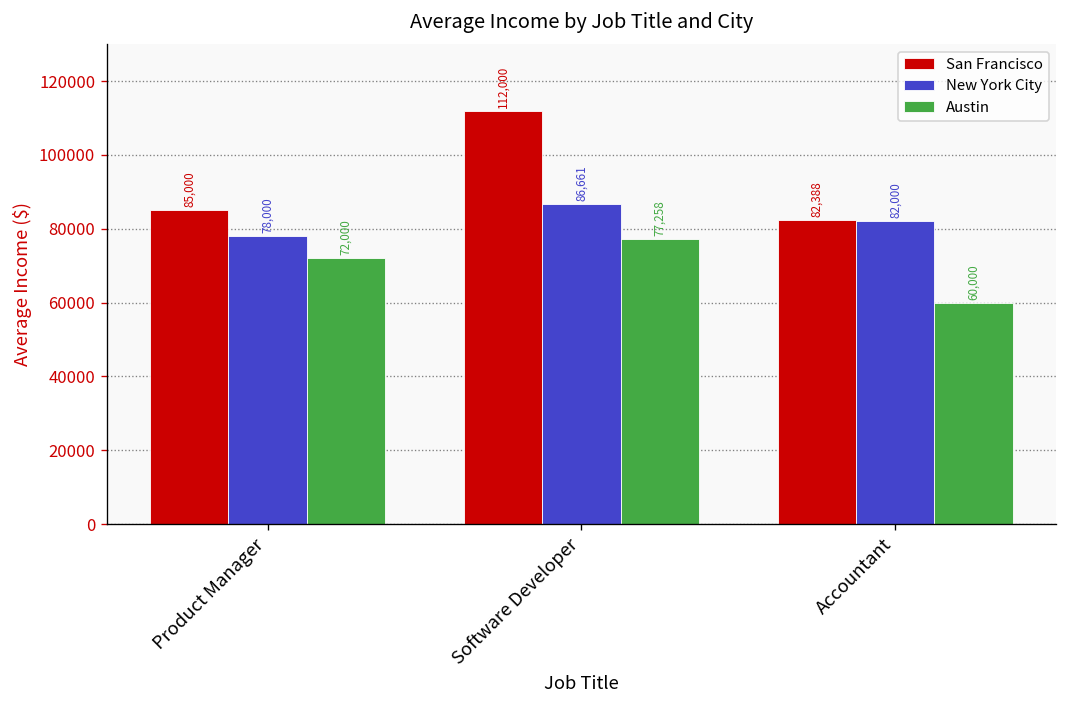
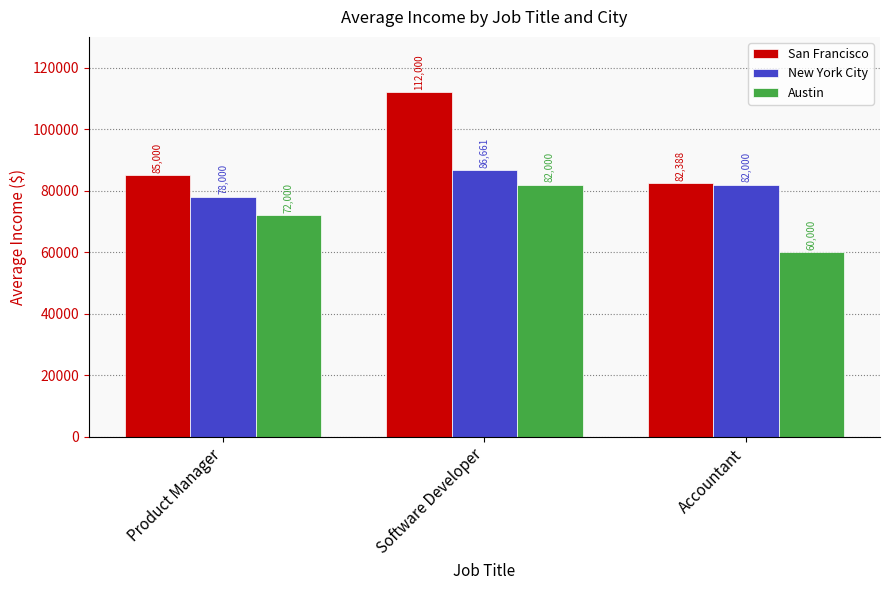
  {
    "San Francisco": {
      "Product Manager": "85,000",
      "Software Developer": "112,000",
      "Accountant": "82,388"
    },
    "New York City": {
      "Product Manager": "78,000",
      "Software Developer": "86,661",
      "Accountant": "82,000"
    },
    "Austin": {
      "Product Manager": "72,000",
-     "Software Developer": "77,258",
+     "Software Developer": "82,000",
      "Accountant": "60,000"
    }
  }
